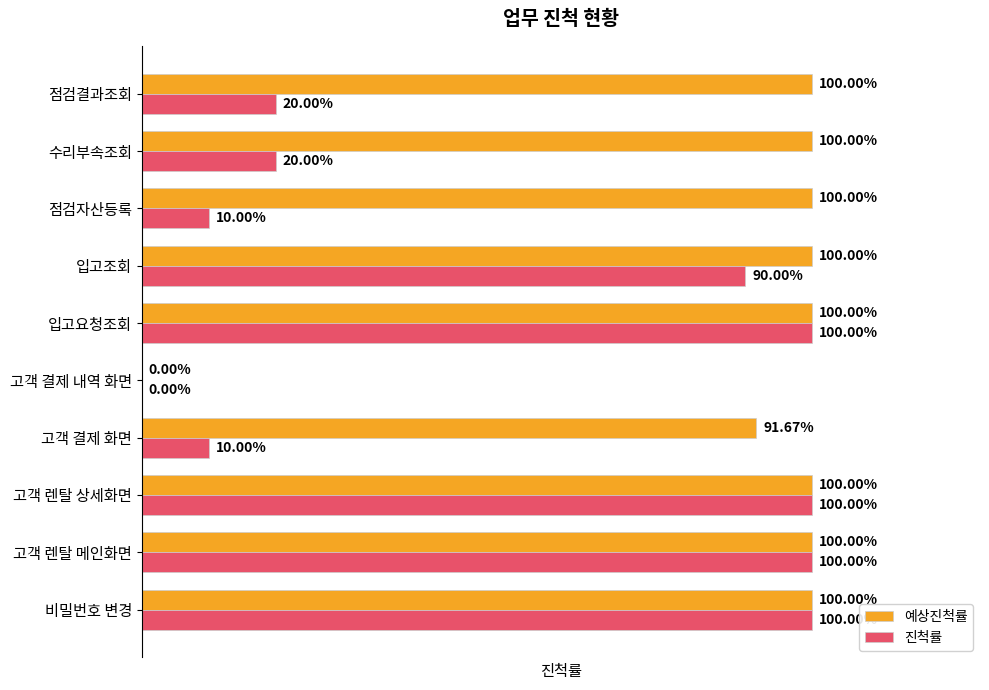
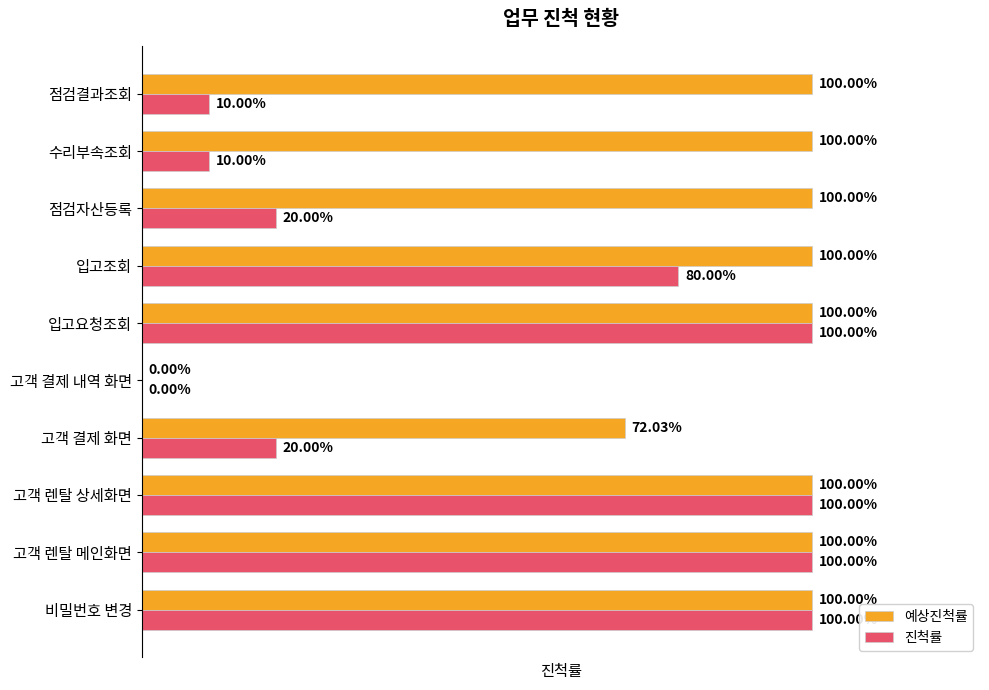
  {
    "예상진척률": {
      "점검결과조회": "100.00%",
      "수리부속조회": "100.00%",
      "점검자산등록": "100.00%",
      "입고조회": "100.00%",
      "입고요청조회": "100.00%",
      "고객 결제 내역 화면": "0.00%",
-     "고객 결제 화면": "91.67%",
+     "고객 결제 화면": "72.03%",
      "고객 렌탈 상세화면": "100.00%",
      "고객 렌탈 메인화면": "100.00%"
    },
    "진척률": {
-     "점검결과조회": "20.00%",
-     "수리부속조회": "20.00%",
-     "점검자산등록": "10.00%",
-     "입고조회": "90.00%",
+     "점검결과조회": "10.00%",
+     "수리부속조회": "10.00%",
+     "점검자산등록": "20.00%",
+     "입고조회": "80.00%",
      "입고요청조회": "100.00%",
      "고객 결제 내역 화면": "0.00%",
-     "고객 결제 화면": "10.00%",
+     "고객 결제 화면": "20.00%",
      "고객 렌탈 상세화면": "100.00%",
      "고객 렌탈 메인화면": "100.00%"
    }
  }
